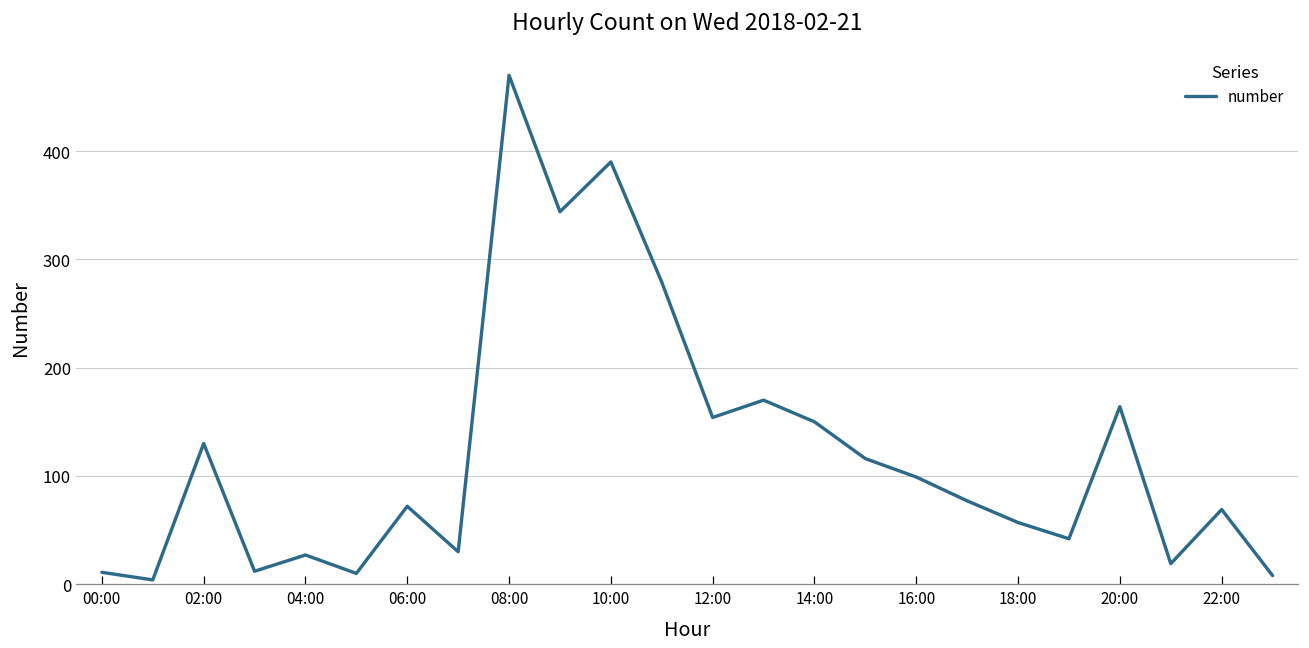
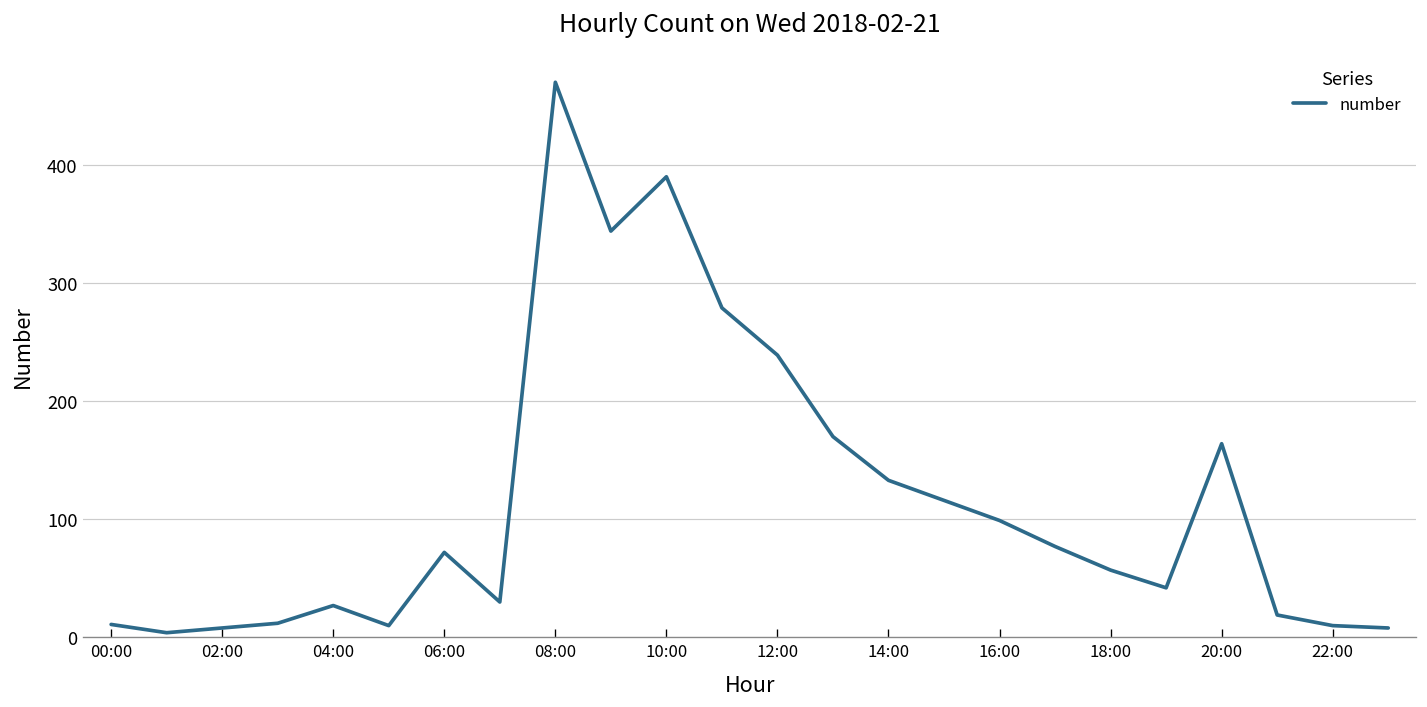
  {
    "00:00": 10,
-   "02:00": 130,
+   "02:00": 10,
    "04:00": 30,
    "06:00": 70,
    "08:00": 470,
    "10:00": 390,
-   "12:00": 150,
-   "14:00": 150,
+   "12:00": 240,
+   "14:00": 130,
    "16:00": 100,
    "18:00": 60,
    "20:00": 160,
-   "22:00": 70
+   "22:00": 10
  }
